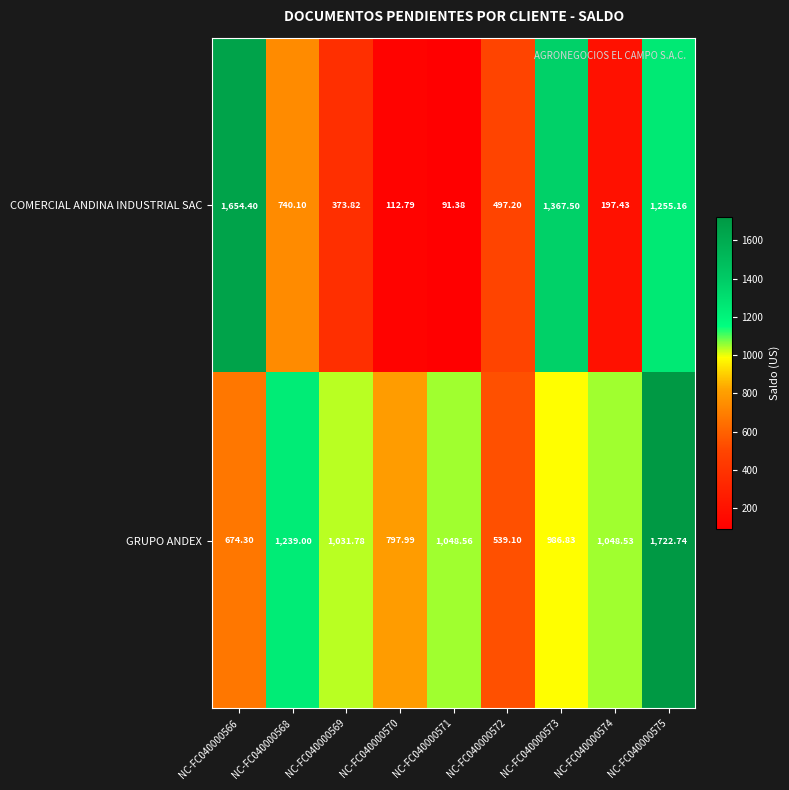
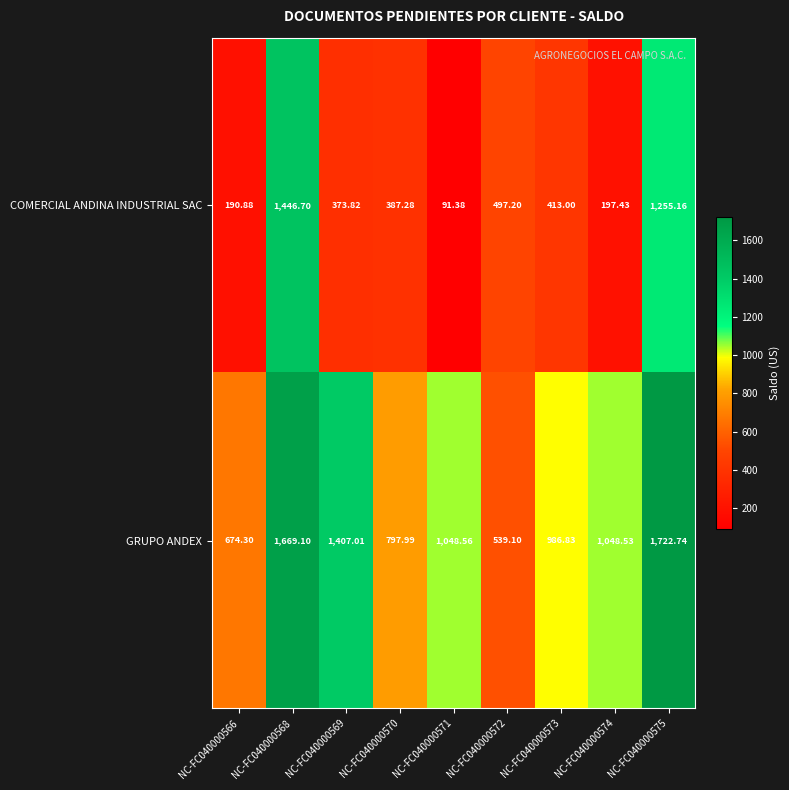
  {
    "COMERCIAL ANDINA INDUSTRIAL SAC": {
-     "NC-FC040000566": "1,654.40",
-     "NC-FC040000568": "740.10",
+     "NC-FC040000566": "190.88",
+     "NC-FC040000568": "1,446.70",
      "NC-FC040000569": "373.82",
-     "NC-FC040000570": "112.79",
+     "NC-FC040000570": "387.28",
      "NC-FC040000571": "91.38",
      "NC-FC040000572": "497.20",
-     "NC-FC040000573": "1,367.50",
+     "NC-FC040000573": "413.00",
      "NC-FC040000575": "1,255.16"
    },
    "GRUPO ANDEX": {
      "NC-FC040000566": "674.30",
-     "NC-FC040000568": "1,239.00",
-     "NC-FC040000569": "1,031.78",
+     "NC-FC040000568": "1,669.10",
+     "NC-FC040000569": "1,407.01",
      "NC-FC040000570": "797.99",
      "NC-FC040000571": "1,048.56",
      "NC-FC040000572": "539.10",
      "NC-FC040000573": "986.83",
      "NC-FC040000574": "1,048.53",
      "NC-FC040000575": "1,722.74"
    }
  }
